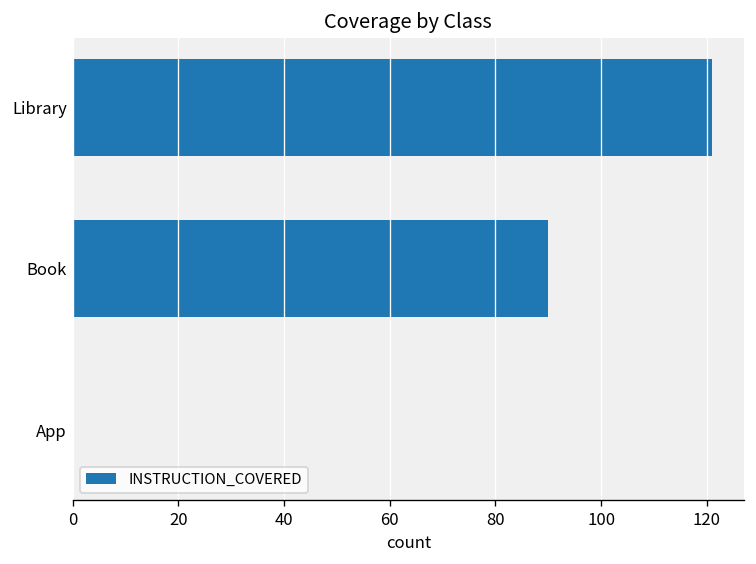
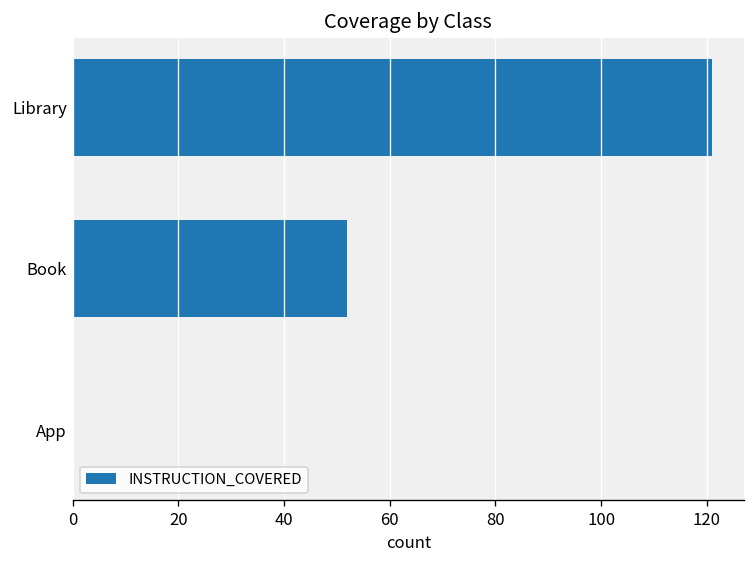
  {
    "Library": 121,
-   "Book": 90,
+   "Book": 52,
    "App": 0
  }
